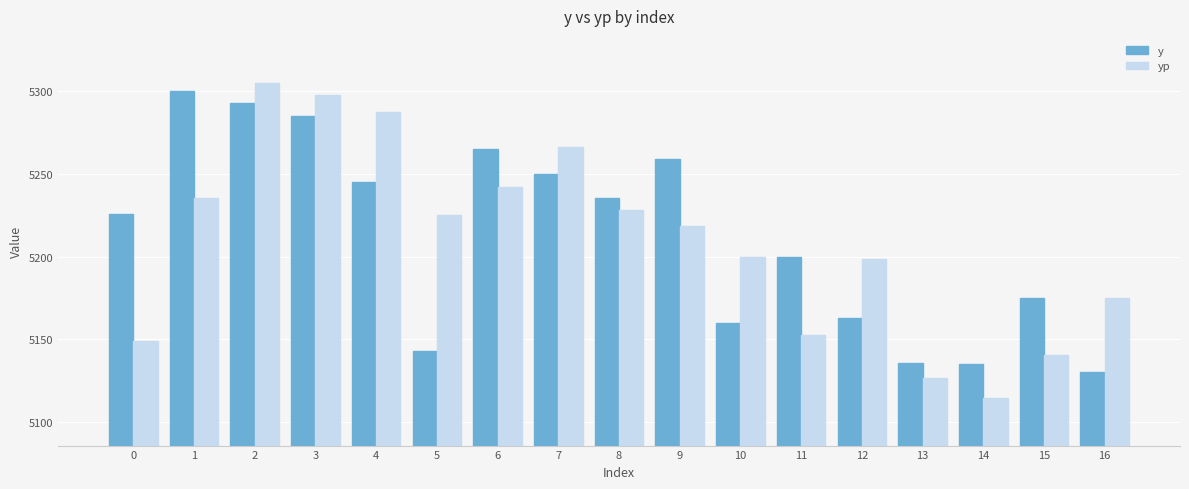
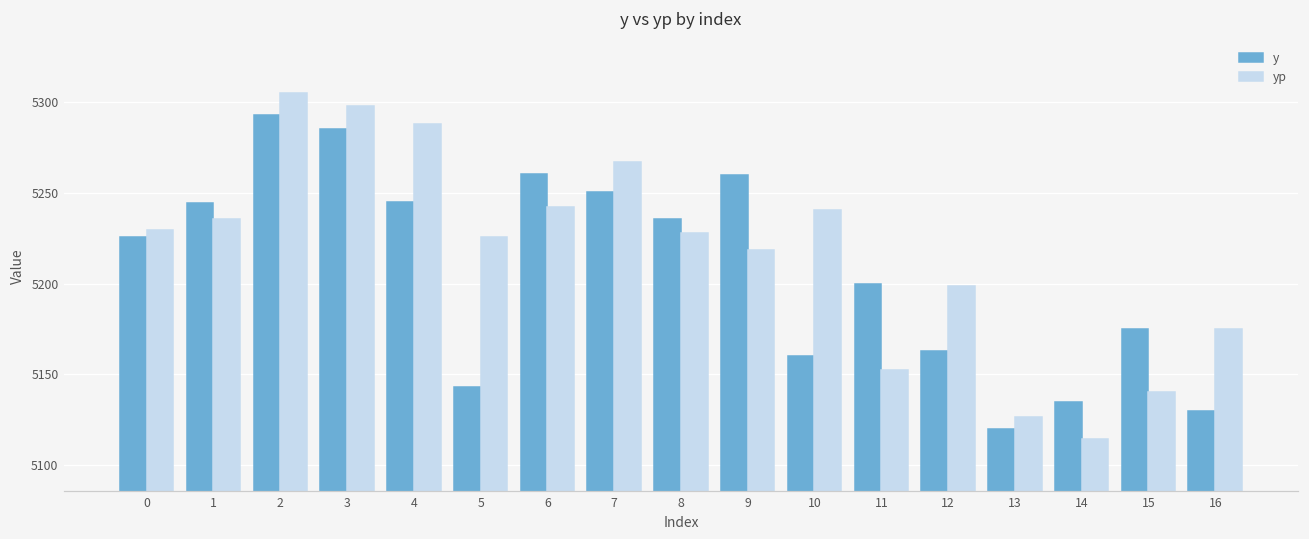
  {
    "y": {
      "0": 5226,
-     "1": 5300,
+     "1": 5244,
      "2": 5293,
      "3": 5285,
      "4": 5245,
      "5": 5143,
-     "6": 5265,
+     "6": 5260,
      "7": 5250,
      "8": 5236,
      "9": 5259,
      "10": 5160,
      "11": 5200,
      "12": 5163,
-     "13": 5136,
+     "13": 5120,
      "14": 5135,
      "15": 5175,
      "16": 5130
    },
    "yp": {
-     "0": 5149,
+     "0": 5229,
      "1": 5235,
      "2": 5305,
      "3": 5298,
      "4": 5288,
      "5": 5225,
      "6": 5242,
      "7": 5267,
      "8": 5228,
      "9": 5219,
-     "10": 5200,
+     "10": 5240,
      "11": 5153,
      "12": 5198,
      "13": 5126,
      "14": 5114,
      "15": 5140,
      "16": 5175
    }
  }
